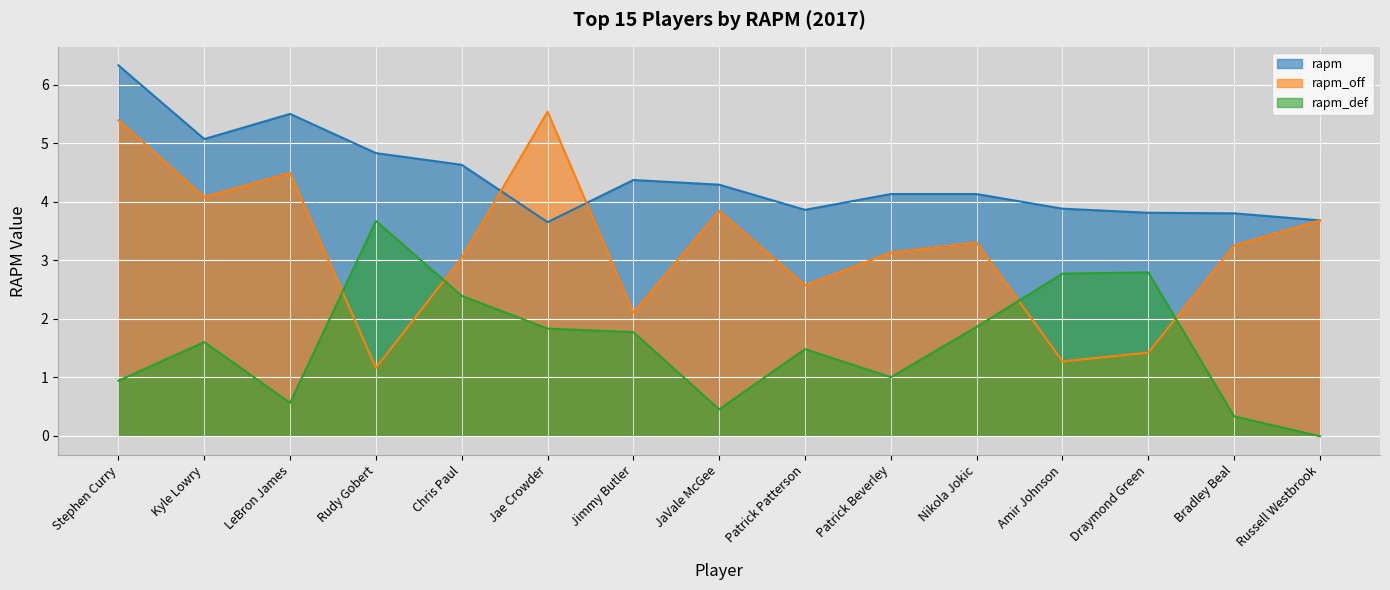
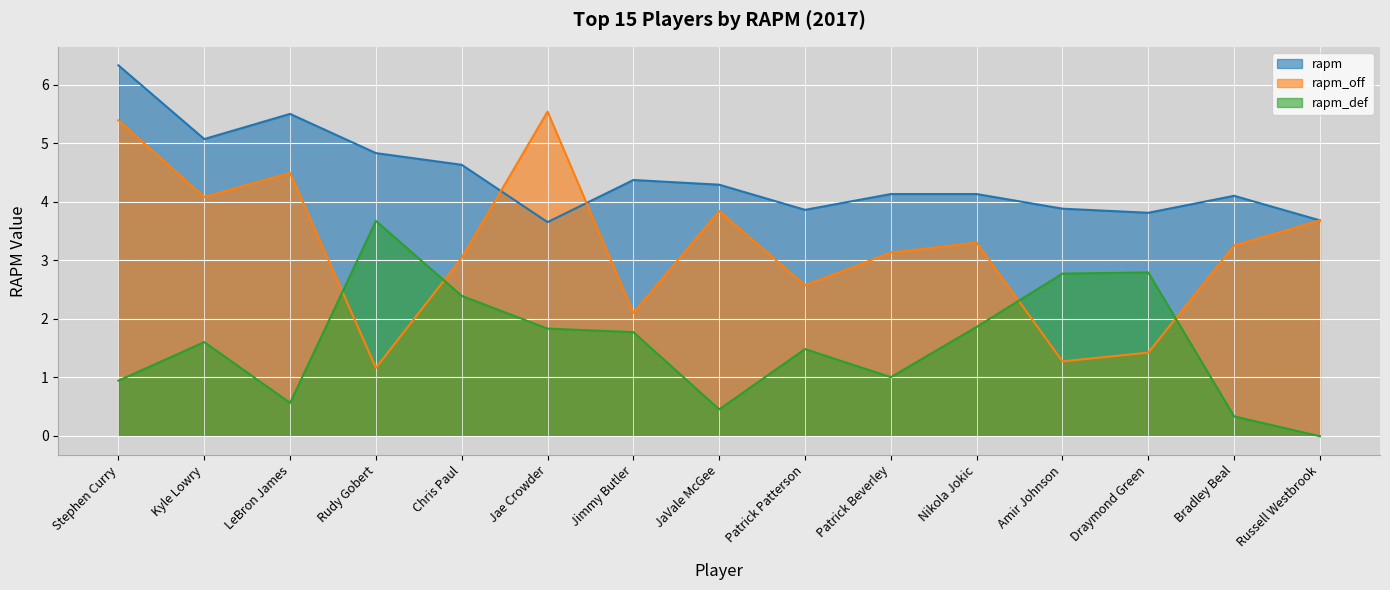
  {
    "rapm": {
      "Stephen Curry": 6.3,
      "Kyle Lowry": 5.1,
      "LeBron James": 5.5,
      "Rudy Gobert": 4.8,
      "Chris Paul": 4.6,
      "Jae Crowder": 3.7,
      "Jimmy Butler": 4.4,
      "JaVale McGee": 4.3,
      "Patrick Patterson": 3.9,
      "Patrick Beverley": 4.1,
      "Nikola Jokic": 4.1,
      "Amir Johnson": 3.9,
      "Draymond Green": 3.8,
-     "Bradley Beal": 3.8
+     "Bradley Beal": 4.1
    },
    "rapm_off": {
      "Stephen Curry": 5.4,
      "Kyle Lowry": 4.1,
      "LeBron James": 4.5,
      "Rudy Gobert": 1.2,
      "Chris Paul": 3.0,
      "Jae Crowder": 5.5,
      "Jimmy Butler": 2.1,
      "JaVale McGee": 3.8,
      "Patrick Patterson": 2.6,
      "Patrick Beverley": 3.1,
      "Nikola Jokic": 3.3,
      "Amir Johnson": 1.3,
      "Draymond Green": 1.4,
      "Bradley Beal": 3.3
    },
    "rapm_def": {
      "Stephen Curry": 0.9,
      "Kyle Lowry": 1.6,
      "LeBron James": 0.6,
      "Rudy Gobert": 3.7,
      "Chris Paul": 2.4,
      "Jae Crowder": 1.8,
      "Jimmy Butler": 1.8,
      "JaVale McGee": 0.5,
      "Patrick Patterson": 1.5,
      "Patrick Beverley": 1.0,
      "Nikola Jokic": 1.9,
      "Amir Johnson": 2.8,
      "Draymond Green": 2.8,
      "Bradley Beal": 0.3,
      "Russell Westbrook": 0.0
    }
  }
